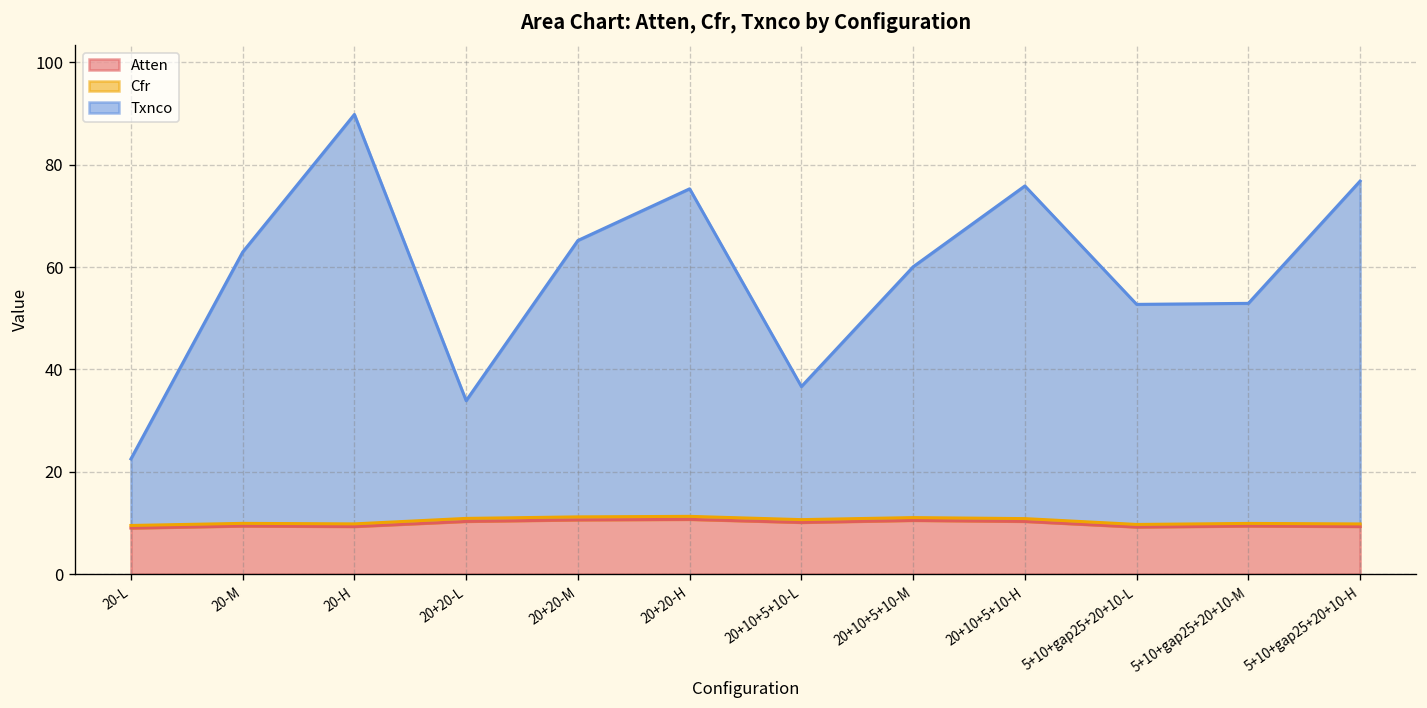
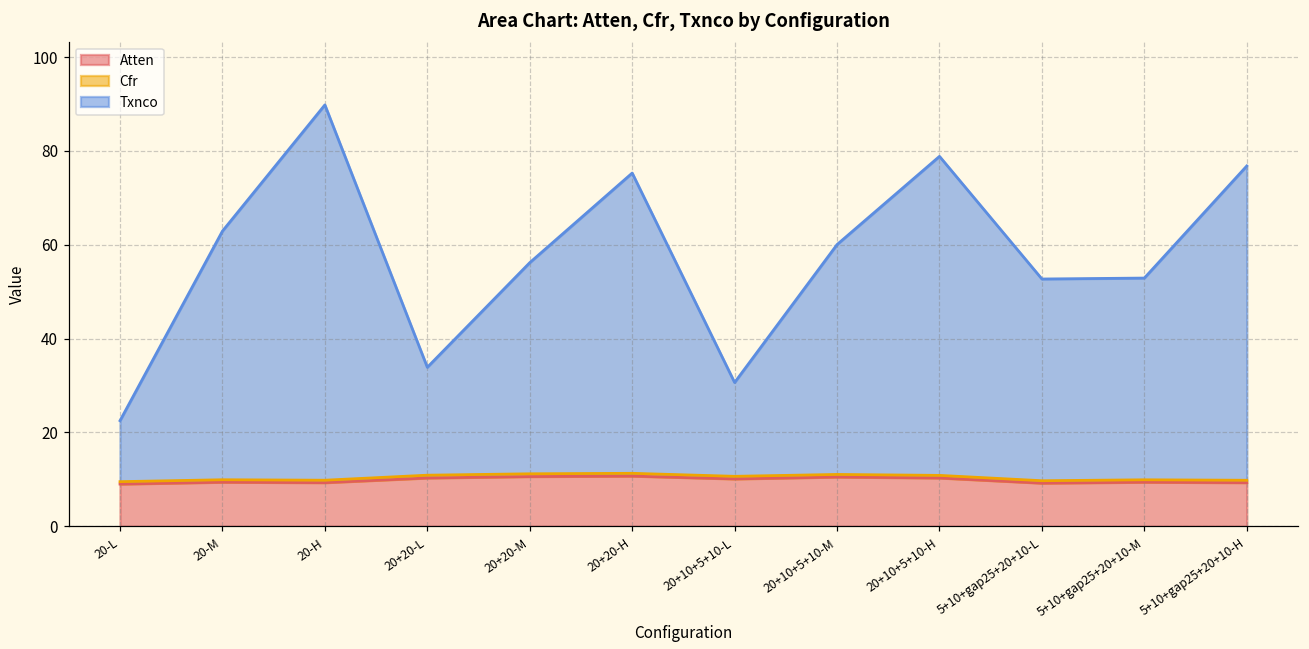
  {
    "Txnco": {
      "20-L": 13,
      "20-M": 53,
      "20-H": 80,
      "20+20-L": 23,
-     "20+20-M": 54,
+     "20+20-M": 45,
      "20+20-H": 64,
-     "20+10+5+10-L": 26,
+     "20+10+5+10-L": 20,
      "20+10+5+10-M": 49,
-     "20+10+5+10-H": 65,
+     "20+10+5+10-H": 68,
      "5+10+gap25+20+10-L": 43,
      "5+10+gap25+20+10-M": 43,
      "5+10+gap25+20+10-H": 67
    }
  }
